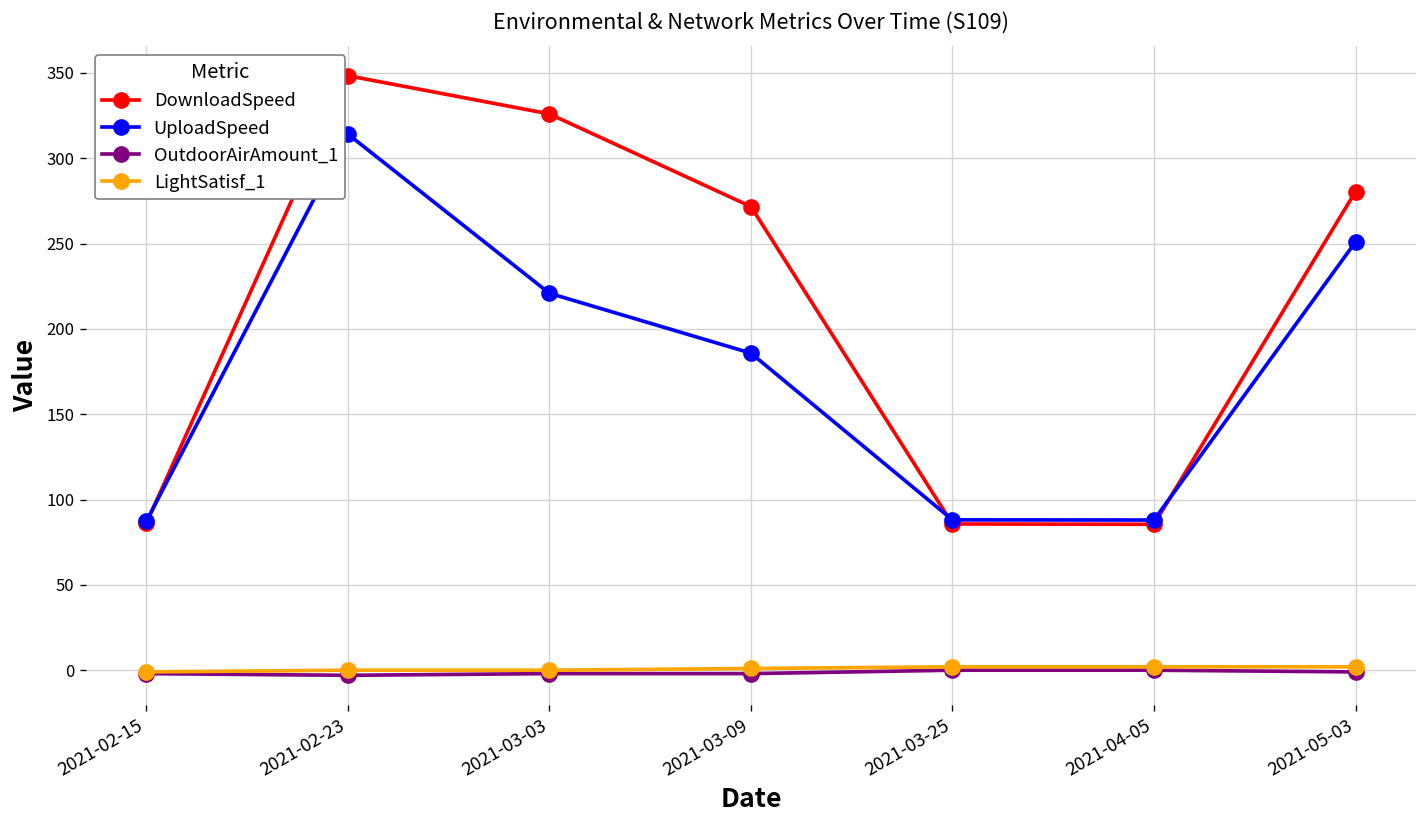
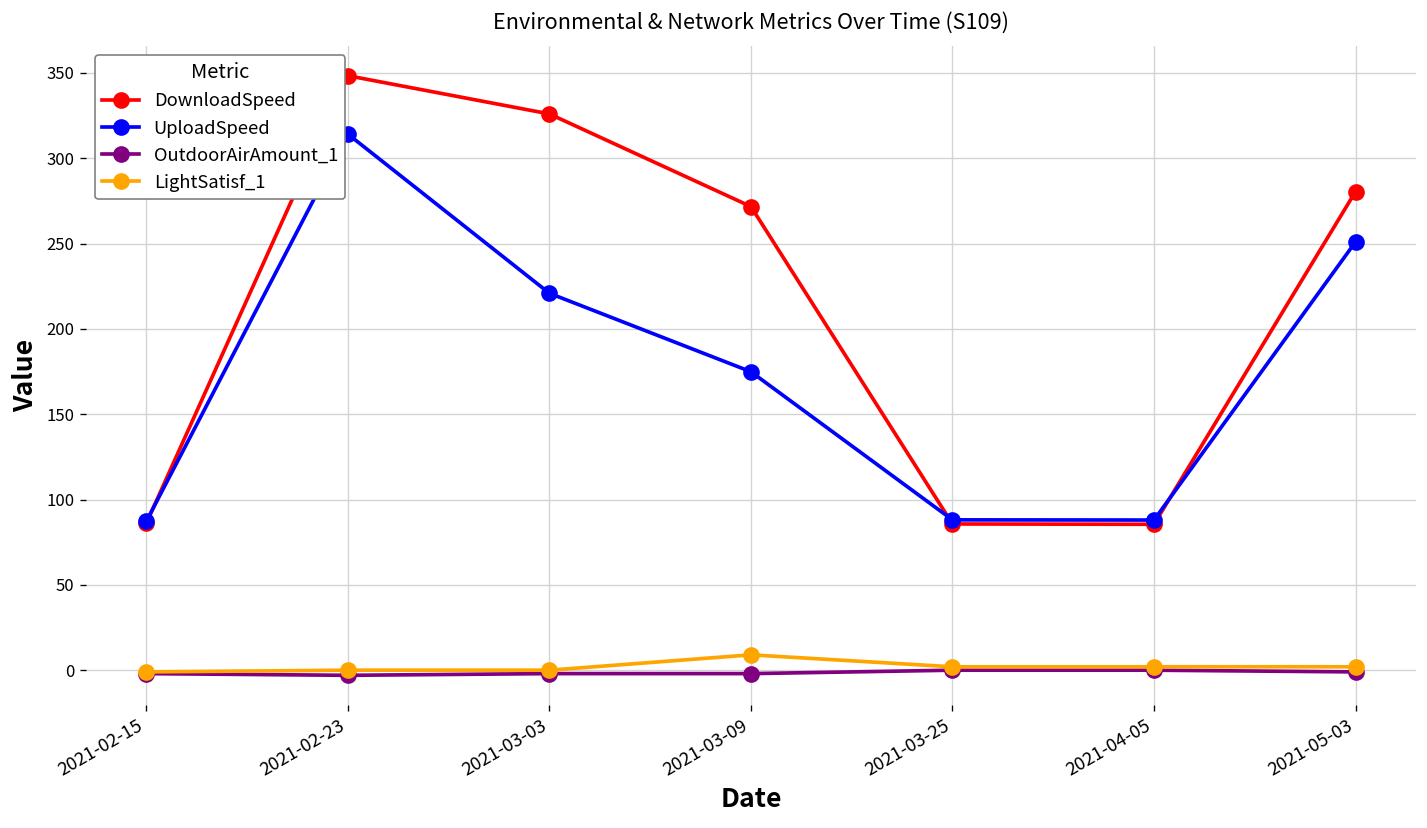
  {
    "DownloadSpeed": {
      "2021-02-23": 348,
      "2021-03-03": 326,
      "2021-03-09": 272,
      "2021-03-25": 86,
      "2021-04-05": 86,
      "2021-05-03": 281
    },
    "UploadSpeed": {
      "2021-02-23": 314,
      "2021-03-03": 221,
-     "2021-03-09": 186,
+     "2021-03-09": 175,
      "2021-03-25": 88,
      "2021-04-05": 88,
      "2021-05-03": 251
    },
    "OutdoorAirAmount_1": {
      "2021-02-23": -3,
      "2021-03-03": -2,
      "2021-03-09": -2,
      "2021-03-25": 0,
      "2021-04-05": 0,
      "2021-05-03": -1
    },
    "LightSatisf_1": {
      "2021-02-23": 0,
      "2021-03-03": 0,
-     "2021-03-09": 1,
+     "2021-03-09": 9,
      "2021-03-25": 2,
      "2021-04-05": 2,
      "2021-05-03": 2
    }
  }
